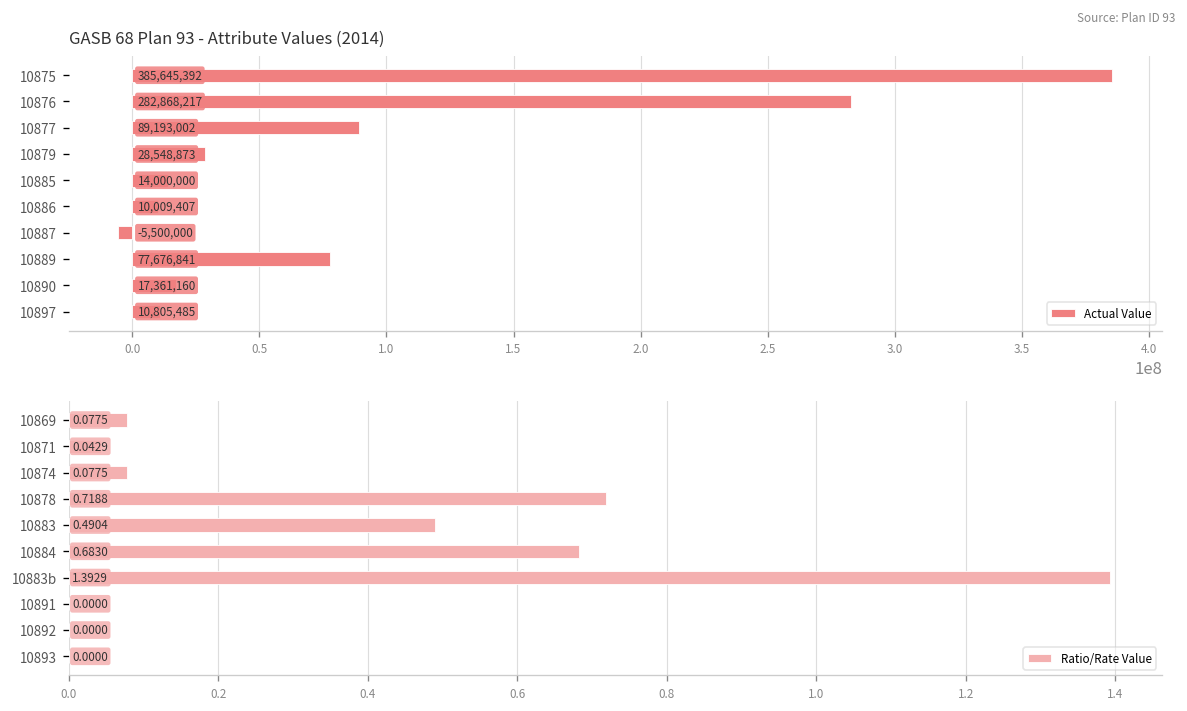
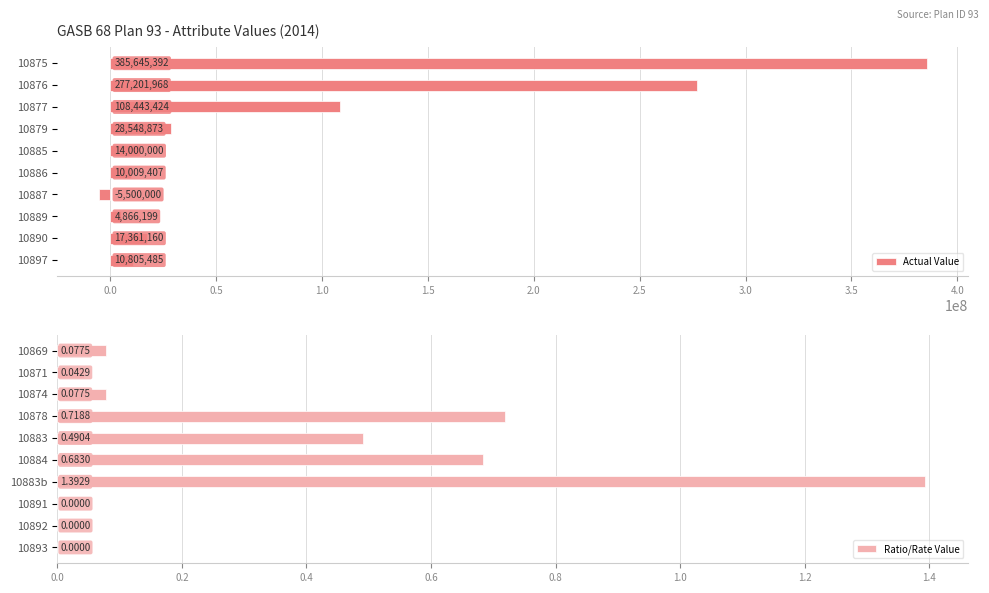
  {
    "GASB 68 Plan 93 - Attribute Values (2014)": {
-     "10876": "282,868,217",
-     "10877": "89,193,002",
-     "10889": "77,676,841"
+     "10876": "277,201,968",
+     "10877": "108,443,424",
+     "10889": "4,866,199"
    }
  }
